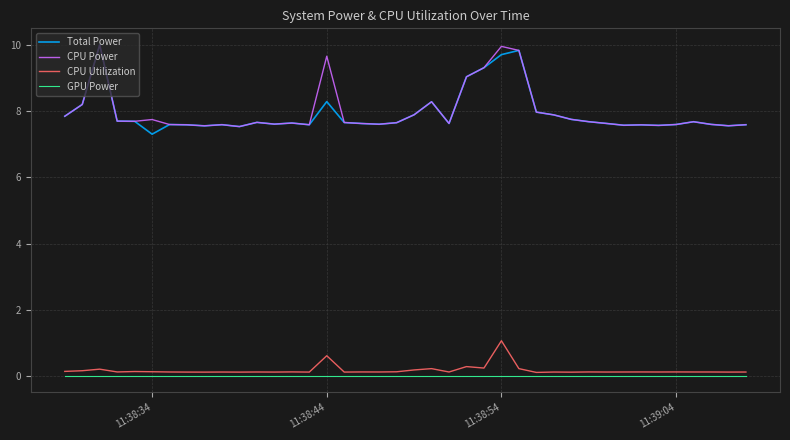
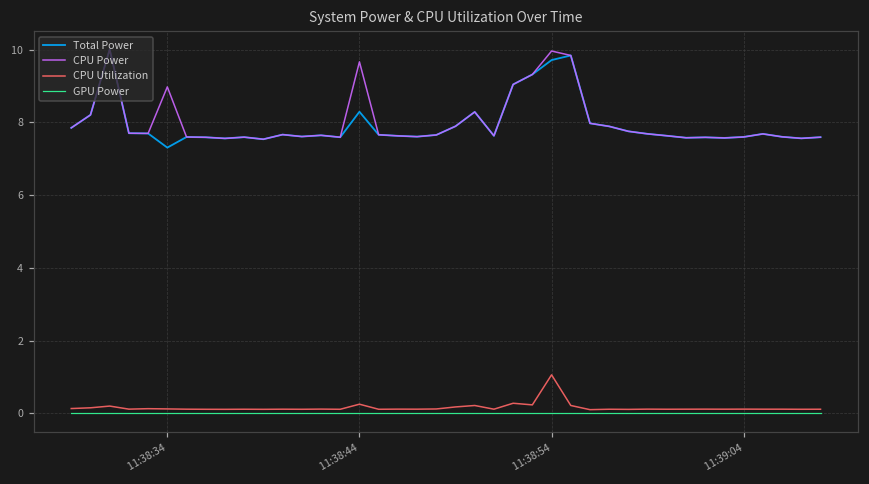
  {
    "Total Power": {
      "11:38:34": 7.3,
      "11:38:44": 8.3,
      "11:38:54": 9.7
    },
    "CPU Power": {
-     "11:38:34": 7.8,
+     "11:38:34": 9.0,
      "11:38:44": 9.7,
      "11:38:54": 10.0
    },
    "CPU Utilization": {
      "11:38:34": 0.1,
-     "11:38:44": 0.6,
+     "11:38:44": 0.3,
      "11:38:54": 1.1,
      "11:39:04": 0.1
    },
    "GPU Power": {
      "11:38:34": 0.0,
      "11:38:44": 0.0,
      "11:38:54": 0.0,
      "11:39:04": 0.0
    }
  }
